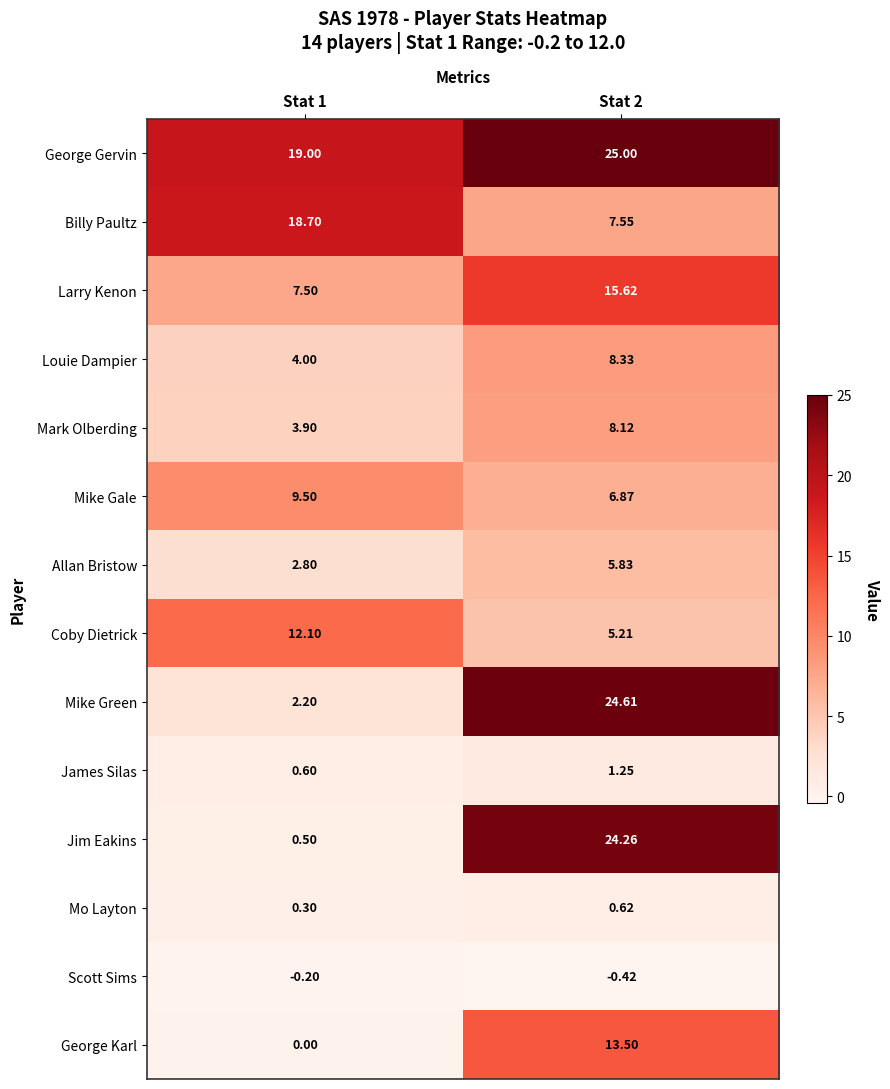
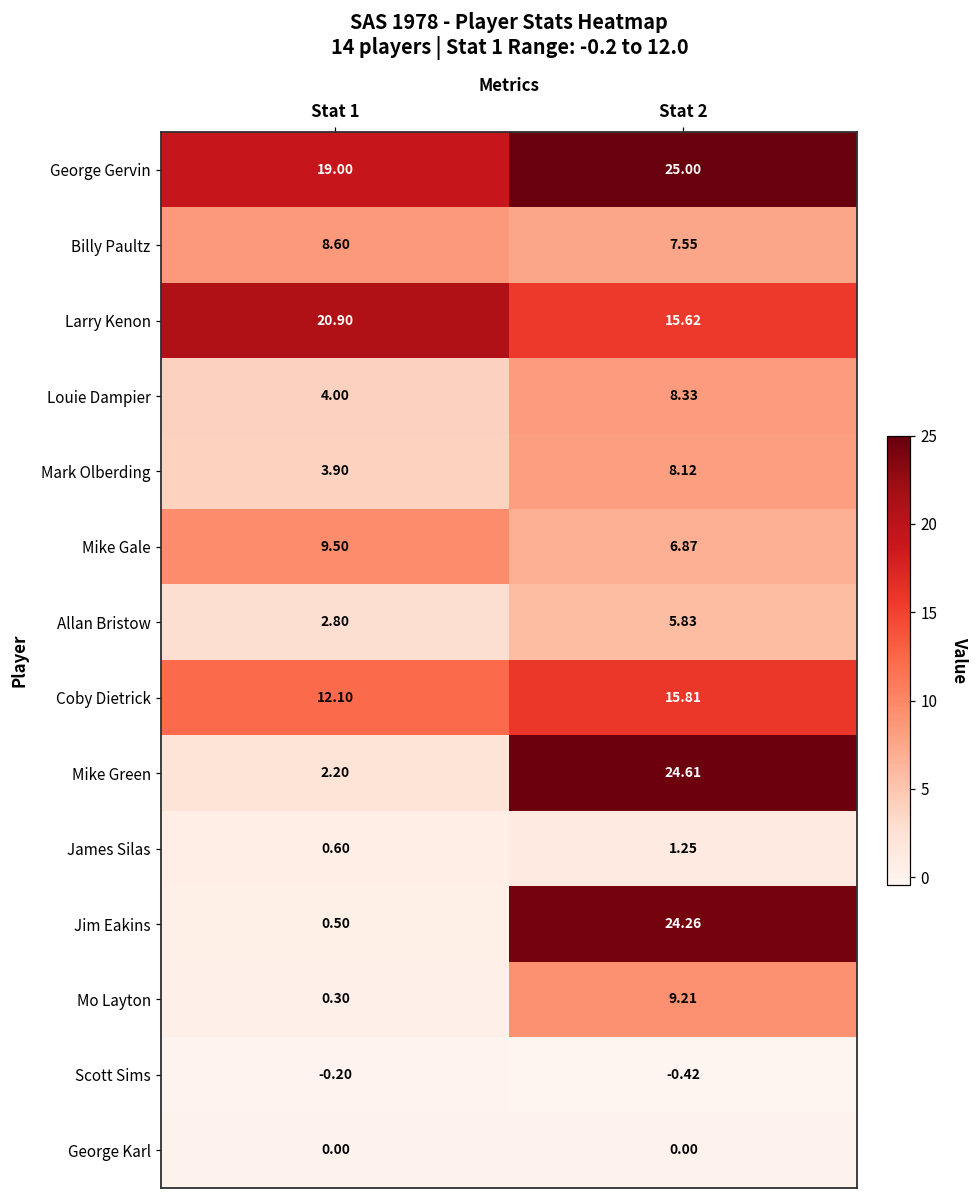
  {
    "George Gervin": {
      "Stat 1": 19.00,
      "Stat 2": 25.00
    },
    "Billy Paultz": {
-     "Stat 1": 18.70,
+     "Stat 1": 8.60,
      "Stat 2": 7.55
    },
    "Larry Kenon": {
-     "Stat 1": 7.50,
+     "Stat 1": 20.90,
      "Stat 2": 15.62
    },
    "Louie Dampier": {
      "Stat 1": 4.00,
      "Stat 2": 8.33
    },
    "Mark Olberding": {
      "Stat 1": 3.90,
      "Stat 2": 8.12
    },
    "Mike Gale": {
      "Stat 1": 9.50,
      "Stat 2": 6.87
    },
    "Allan Bristow": {
      "Stat 1": 2.80,
      "Stat 2": 5.83
    },
    "Coby Dietrick": {
      "Stat 1": 12.10,
-     "Stat 2": 5.21
+     "Stat 2": 15.81
    },
    "Mike Green": {
      "Stat 1": 2.20,
      "Stat 2": 24.61
    },
    "James Silas": {
      "Stat 1": 0.60,
      "Stat 2": 1.25
    },
    "Jim Eakins": {
      "Stat 1": 0.50,
      "Stat 2": 24.26
    },
    "Mo Layton": {
      "Stat 1": 0.30,
-     "Stat 2": 0.62
+     "Stat 2": 9.21
    },
    "Scott Sims": {
      "Stat 1": -0.20,
      "Stat 2": -0.42
    },
    "George Karl": {
      "Stat 1": 0.00,
-     "Stat 2": 13.50
+     "Stat 2": 0.00
    }
  }
